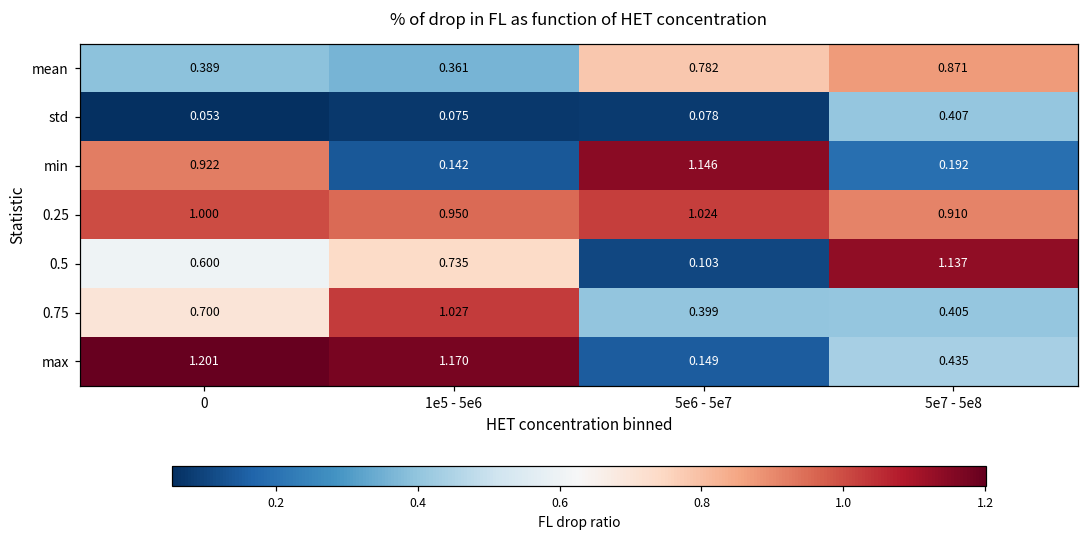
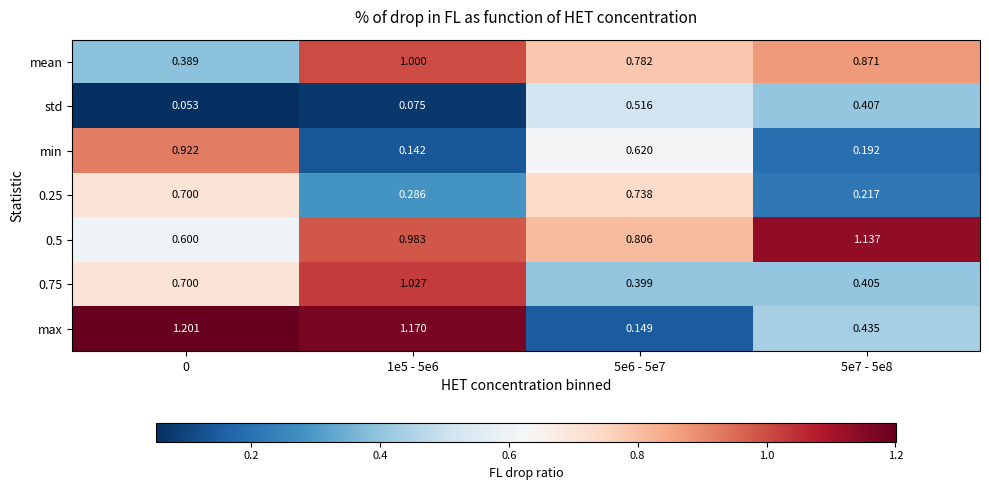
  {
    "mean": {
      "0": 0.389,
-     "1e5 - 5e6": 0.361,
+     "1e5 - 5e6": 1.000,
      "5e6 - 5e7": 0.782,
      "5e7 - 5e8": 0.871
    },
    "std": {
      "0": 0.053,
      "1e5 - 5e6": 0.075,
-     "5e6 - 5e7": 0.078,
+     "5e6 - 5e7": 0.516,
      "5e7 - 5e8": 0.407
    },
    "min": {
      "0": 0.922,
      "1e5 - 5e6": 0.142,
-     "5e6 - 5e7": 1.146,
+     "5e6 - 5e7": 0.620,
      "5e7 - 5e8": 0.192
    },
    "0.25": {
-     "0": 1.000,
-     "1e5 - 5e6": 0.950,
-     "5e6 - 5e7": 1.024,
-     "5e7 - 5e8": 0.910
+     "0": 0.700,
+     "1e5 - 5e6": 0.286,
+     "5e6 - 5e7": 0.738,
+     "5e7 - 5e8": 0.217
    },
    "0.5": {
      "0": 0.600,
-     "1e5 - 5e6": 0.735,
-     "5e6 - 5e7": 0.103,
+     "1e5 - 5e6": 0.983,
+     "5e6 - 5e7": 0.806,
      "5e7 - 5e8": 1.137
    },
    "0.75": {
      "0": 0.700,
      "1e5 - 5e6": 1.027,
      "5e6 - 5e7": 0.399,
      "5e7 - 5e8": 0.405
    },
    "max": {
      "0": 1.201,
      "1e5 - 5e6": 1.170,
      "5e6 - 5e7": 0.149,
      "5e7 - 5e8": 0.435
    }
  }
